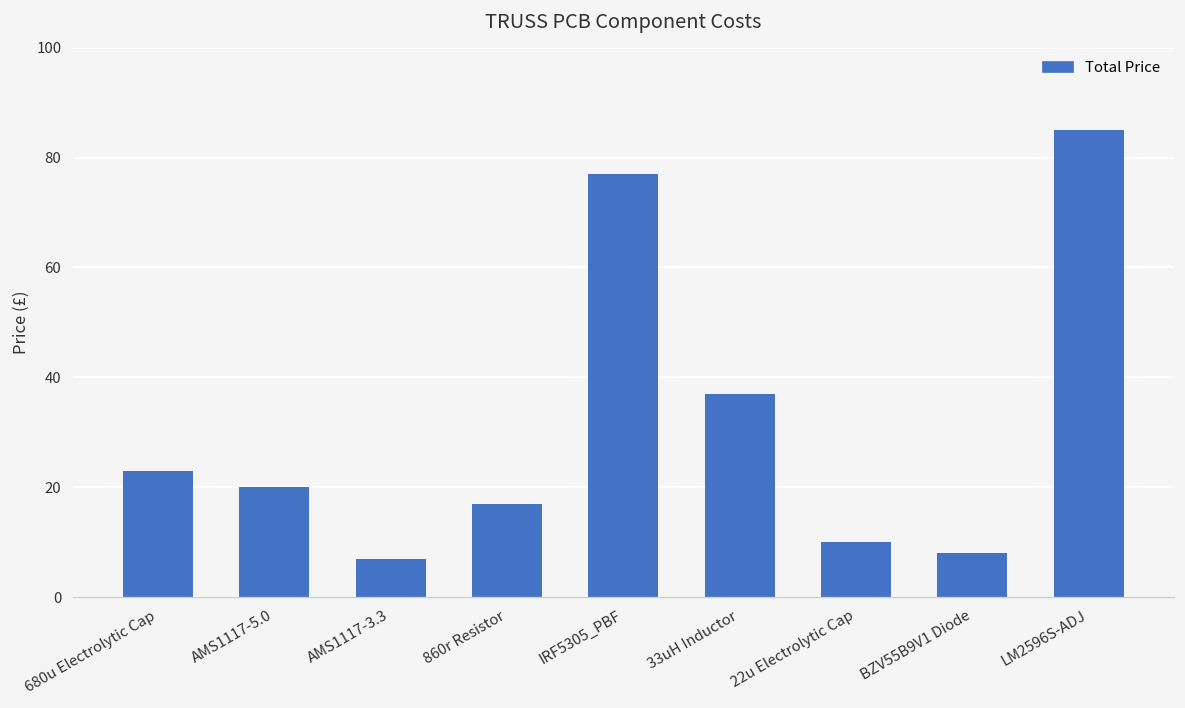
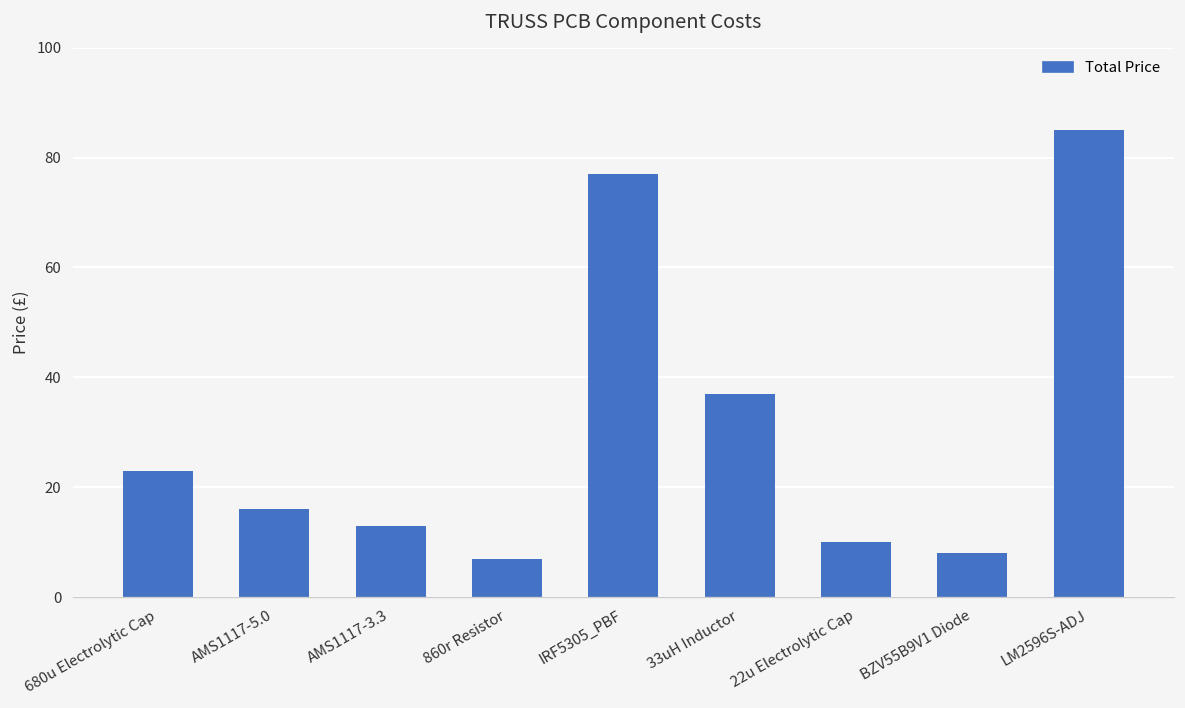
  {
    "680u Electrolytic Cap": 23,
-   "AMS1117-5.0": 20,
-   "AMS1117-3.3": 7,
-   "860r Resistor": 17,
+   "AMS1117-5.0": 16,
+   "AMS1117-3.3": 13,
+   "860r Resistor": 7,
    "IRF5305_PBF": 77,
    "33uH Inductor": 37,
    "22u Electrolytic Cap": 10,
    "BZV55B9V1 Diode": 8,
    "LM2596S-ADJ": 85
  }
